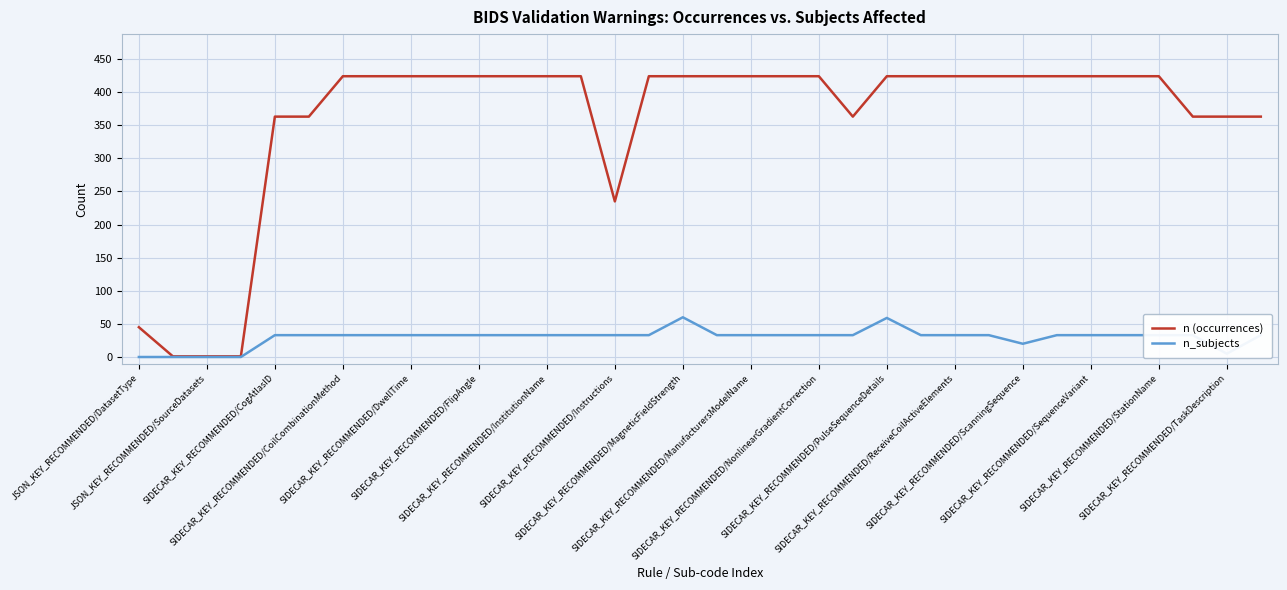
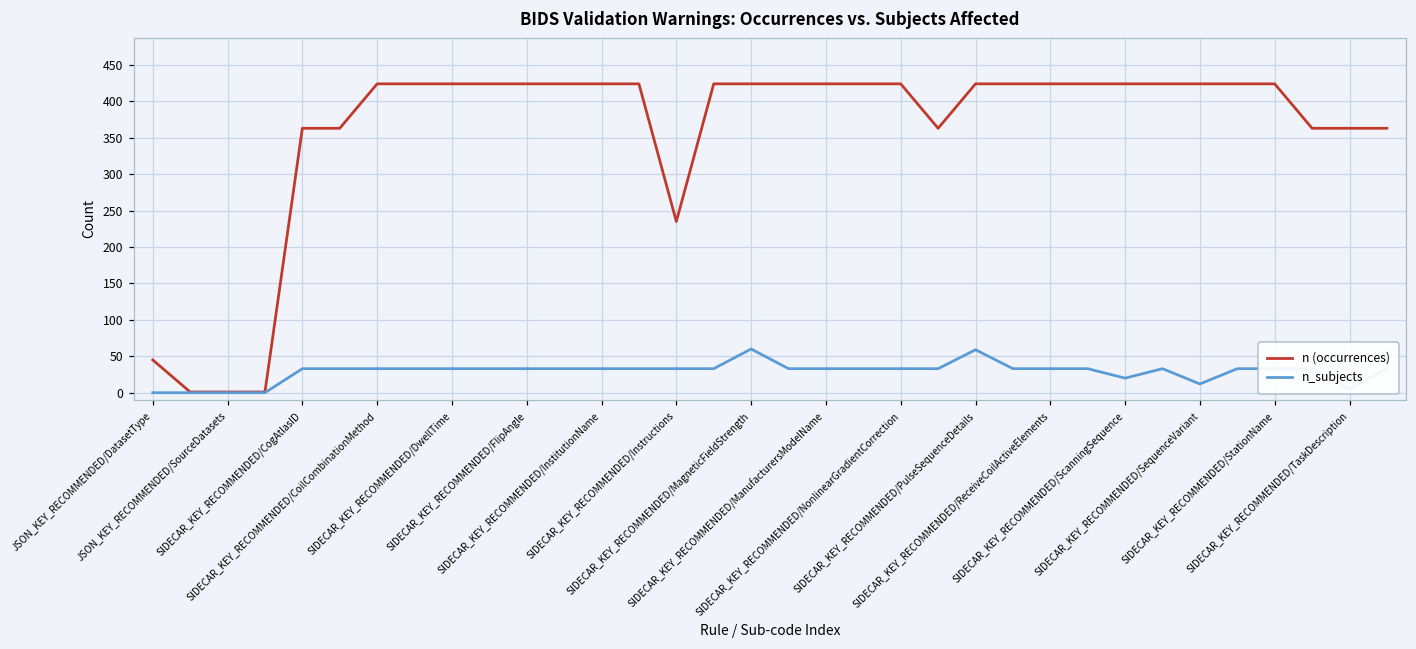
  {
    "n (occurrences)": {
      "JSON_KEY_RECOMMENDED/DatasetType": 50,
      "SIDECAR_KEY_RECOMMENDED/CogAtlasID": 360,
      "SIDECAR_KEY_RECOMMENDED/CoilCombinationMethod": 420,
      "SIDECAR_KEY_RECOMMENDED/DwellTime": 420,
      "SIDECAR_KEY_RECOMMENDED/FlipAngle": 420,
      "SIDECAR_KEY_RECOMMENDED/InstitutionName": 420,
      "SIDECAR_KEY_RECOMMENDED/Instructions": 240,
      "SIDECAR_KEY_RECOMMENDED/MagneticFieldStrength": 420,
      "SIDECAR_KEY_RECOMMENDED/ManufacturersModelName": 420,
      "SIDECAR_KEY_RECOMMENDED/NonlinearGradientCorrection": 420,
      "SIDECAR_KEY_RECOMMENDED/PulseSequenceDetails": 420,
      "SIDECAR_KEY_RECOMMENDED/ReceiveCoilActiveElements": 420,
      "SIDECAR_KEY_RECOMMENDED/ScanningSequence": 420,
      "SIDECAR_KEY_RECOMMENDED/SequenceVariant": 420,
      "SIDECAR_KEY_RECOMMENDED/StationName": 420,
      "SIDECAR_KEY_RECOMMENDED/TaskDescription": 360
    },
    "n_subjects": {
      "JSON_KEY_RECOMMENDED/DatasetType": 0,
      "SIDECAR_KEY_RECOMMENDED/CogAtlasID": 30,
      "SIDECAR_KEY_RECOMMENDED/CoilCombinationMethod": 30,
      "SIDECAR_KEY_RECOMMENDED/DwellTime": 30,
      "SIDECAR_KEY_RECOMMENDED/FlipAngle": 30,
      "SIDECAR_KEY_RECOMMENDED/InstitutionName": 30,
      "SIDECAR_KEY_RECOMMENDED/Instructions": 30,
      "SIDECAR_KEY_RECOMMENDED/MagneticFieldStrength": 60,
      "SIDECAR_KEY_RECOMMENDED/ManufacturersModelName": 30,
      "SIDECAR_KEY_RECOMMENDED/NonlinearGradientCorrection": 30,
      "SIDECAR_KEY_RECOMMENDED/PulseSequenceDetails": 60,
      "SIDECAR_KEY_RECOMMENDED/ReceiveCoilActiveElements": 30,
      "SIDECAR_KEY_RECOMMENDED/ScanningSequence": 20,
-     "SIDECAR_KEY_RECOMMENDED/SequenceVariant": 30
+     "SIDECAR_KEY_RECOMMENDED/SequenceVariant": 10
    }
  }
